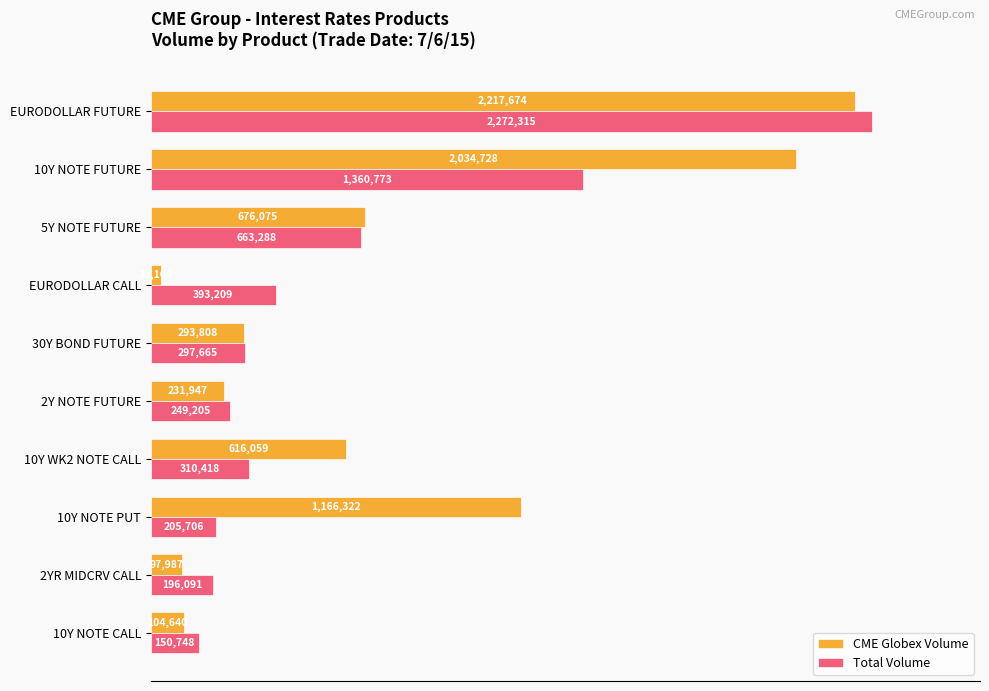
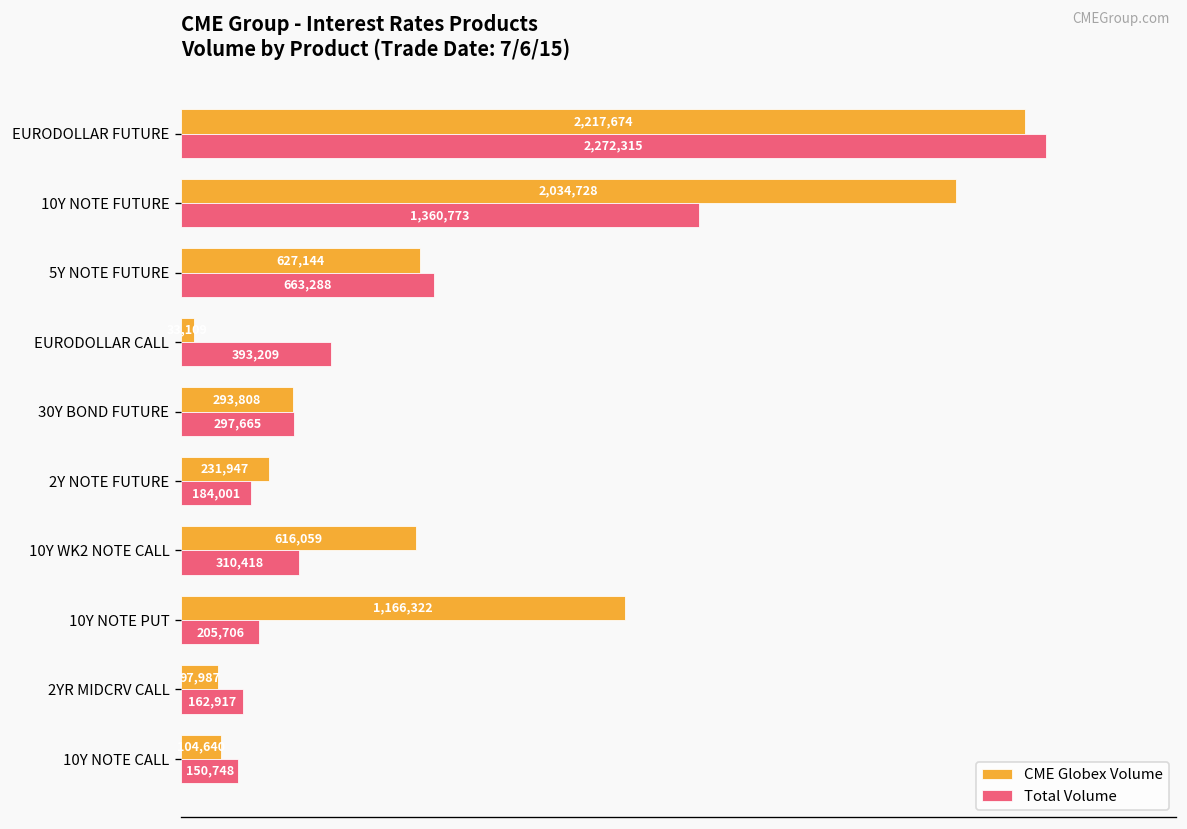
  {
    "CME Globex Volume": {
-     "5Y NOTE FUTURE": "676,075"
+     "5Y NOTE FUTURE": "627,144"
    },
    "Total Volume": {
-     "2Y NOTE FUTURE": "249,205",
-     "2YR MIDCRV CALL": "196,091"
+     "2Y NOTE FUTURE": "184,001",
+     "2YR MIDCRV CALL": "162,917"
    }
  }
